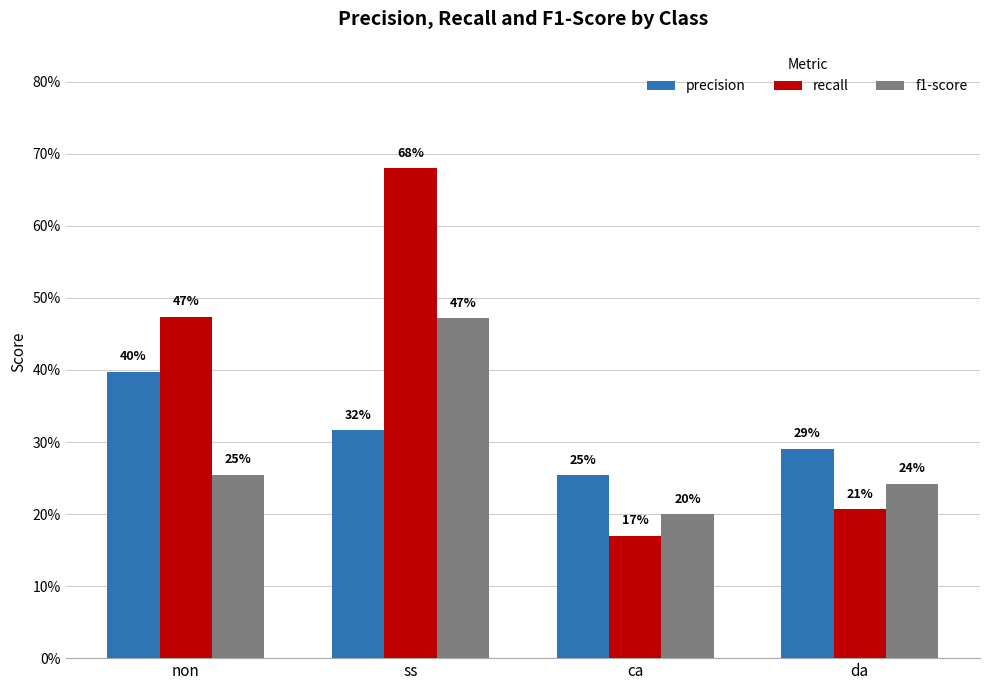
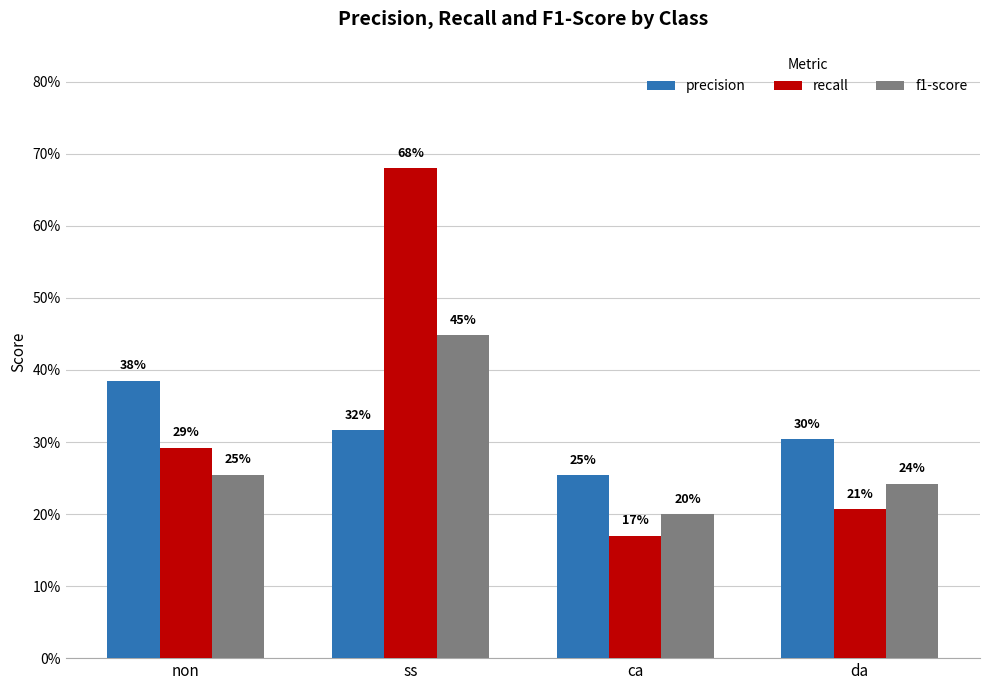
  {
    "precision": {
-     "non": "40%",
+     "non": "38%",
      "ss": "32%",
      "ca": "25%",
-     "da": "29%"
+     "da": "30%"
    },
    "recall": {
-     "non": "47%",
+     "non": "29%",
      "ss": "68%",
      "ca": "17%",
      "da": "21%"
    },
    "f1-score": {
      "non": "25%",
-     "ss": "47%",
+     "ss": "45%",
      "ca": "20%",
      "da": "24%"
    }
  }
